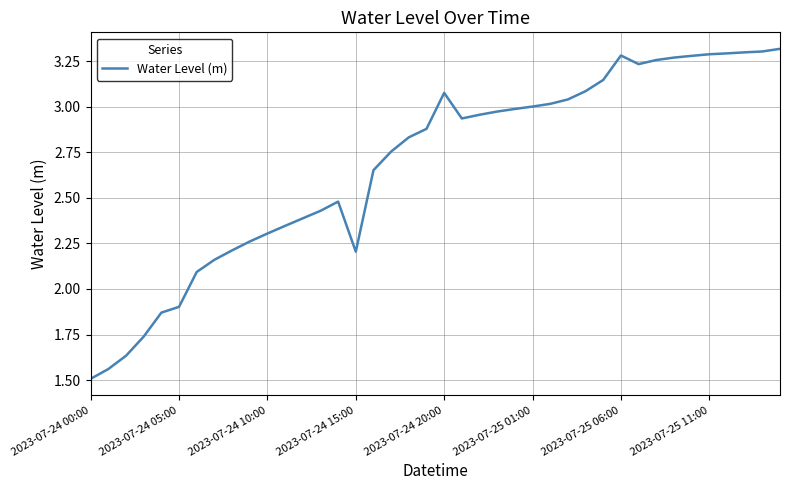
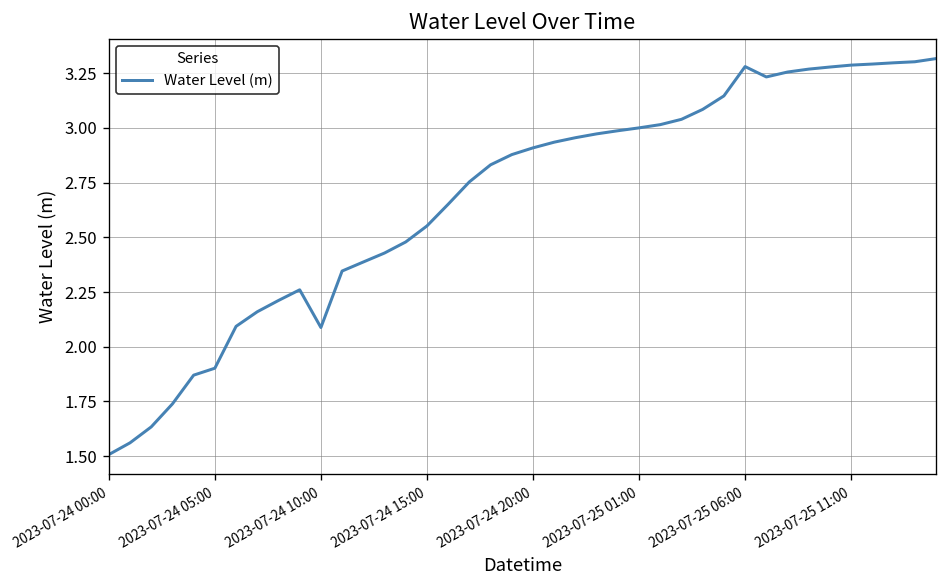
  {
    "2023-07-24 00:00": 1.51,
    "2023-07-24 05:00": 1.90,
-   "2023-07-24 10:00": 2.30,
-   "2023-07-24 15:00": 2.20,
-   "2023-07-24 20:00": 3.08,
+   "2023-07-24 10:00": 2.09,
+   "2023-07-24 15:00": 2.55,
+   "2023-07-24 20:00": 2.91,
    "2023-07-25 01:00": 3.00,
    "2023-07-25 06:00": 3.28,
    "2023-07-25 11:00": 3.29
  }
